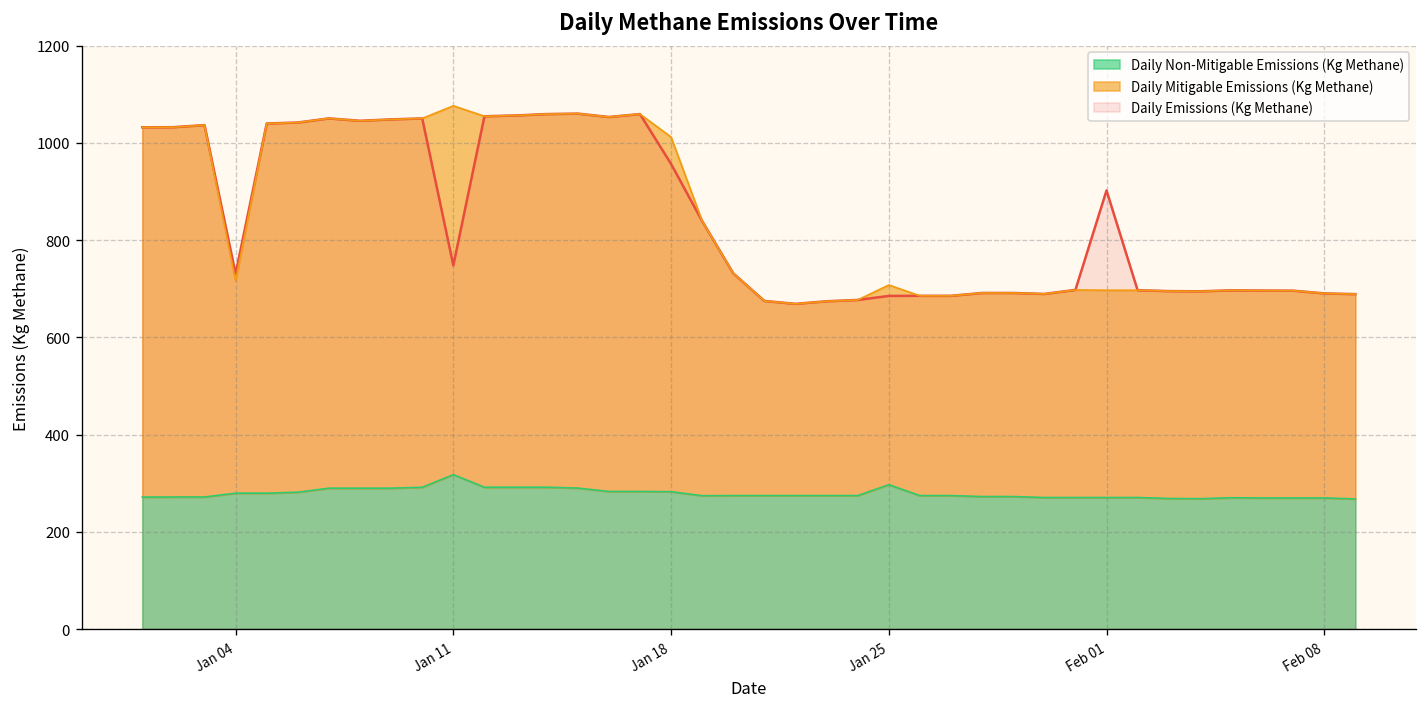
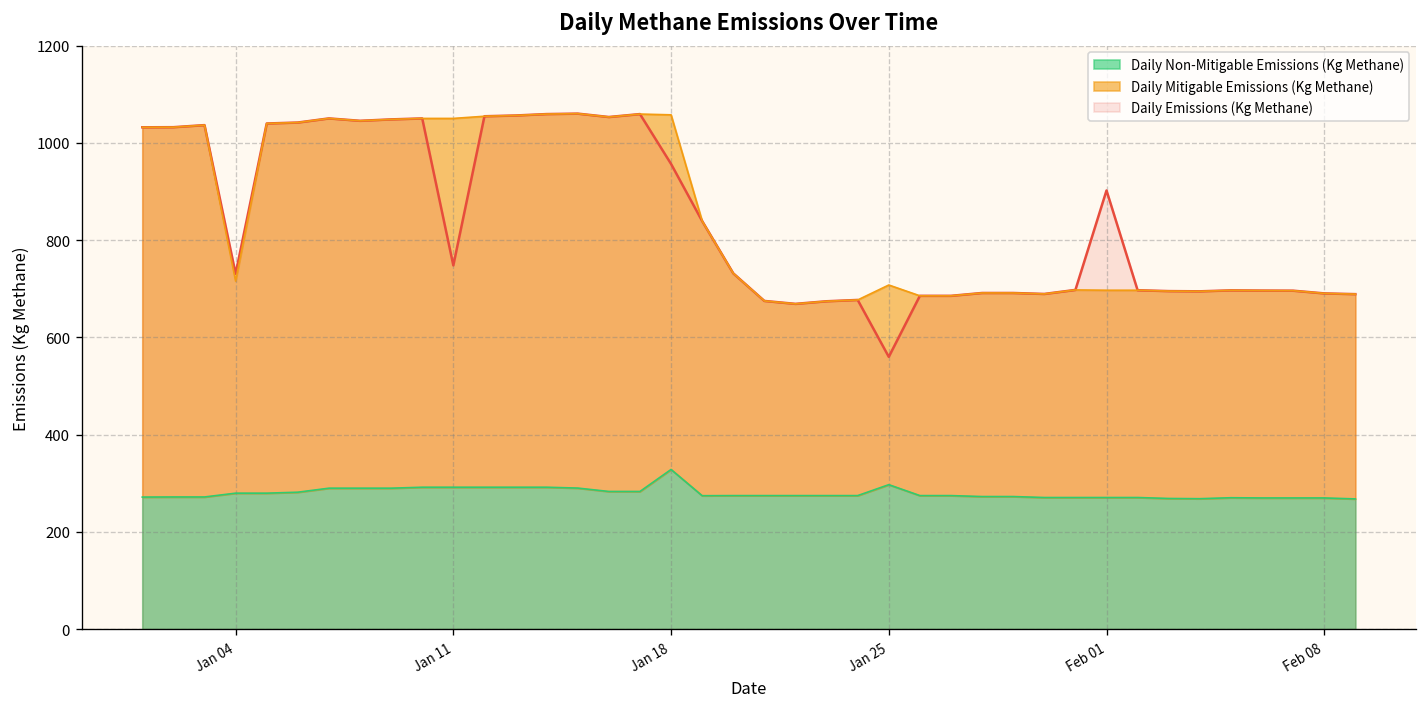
  {
    "Daily Non-Mitigable Emissions (Kg Methane)": {
      "Jan 04": 280,
-     "Jan 11": 320,
-     "Jan 18": 280,
+     "Jan 11": 290,
+     "Jan 18": 330,
      "Jan 25": 300,
      "Feb 01": 270,
      "Feb 08": 270
    },
    "Daily Mitigable Emissions (Kg Methane)": {
      "Jan 04": 440,
      "Jan 11": 760,
      "Jan 18": 730,
      "Jan 25": 410,
      "Feb 01": 430
    },
    "Daily Emissions (Kg Methane)": {
      "Jan 04": 730,
      "Jan 11": 750,
      "Jan 18": 960,
-     "Jan 25": 690,
+     "Jan 25": 560,
      "Feb 01": 900
    }
  }
